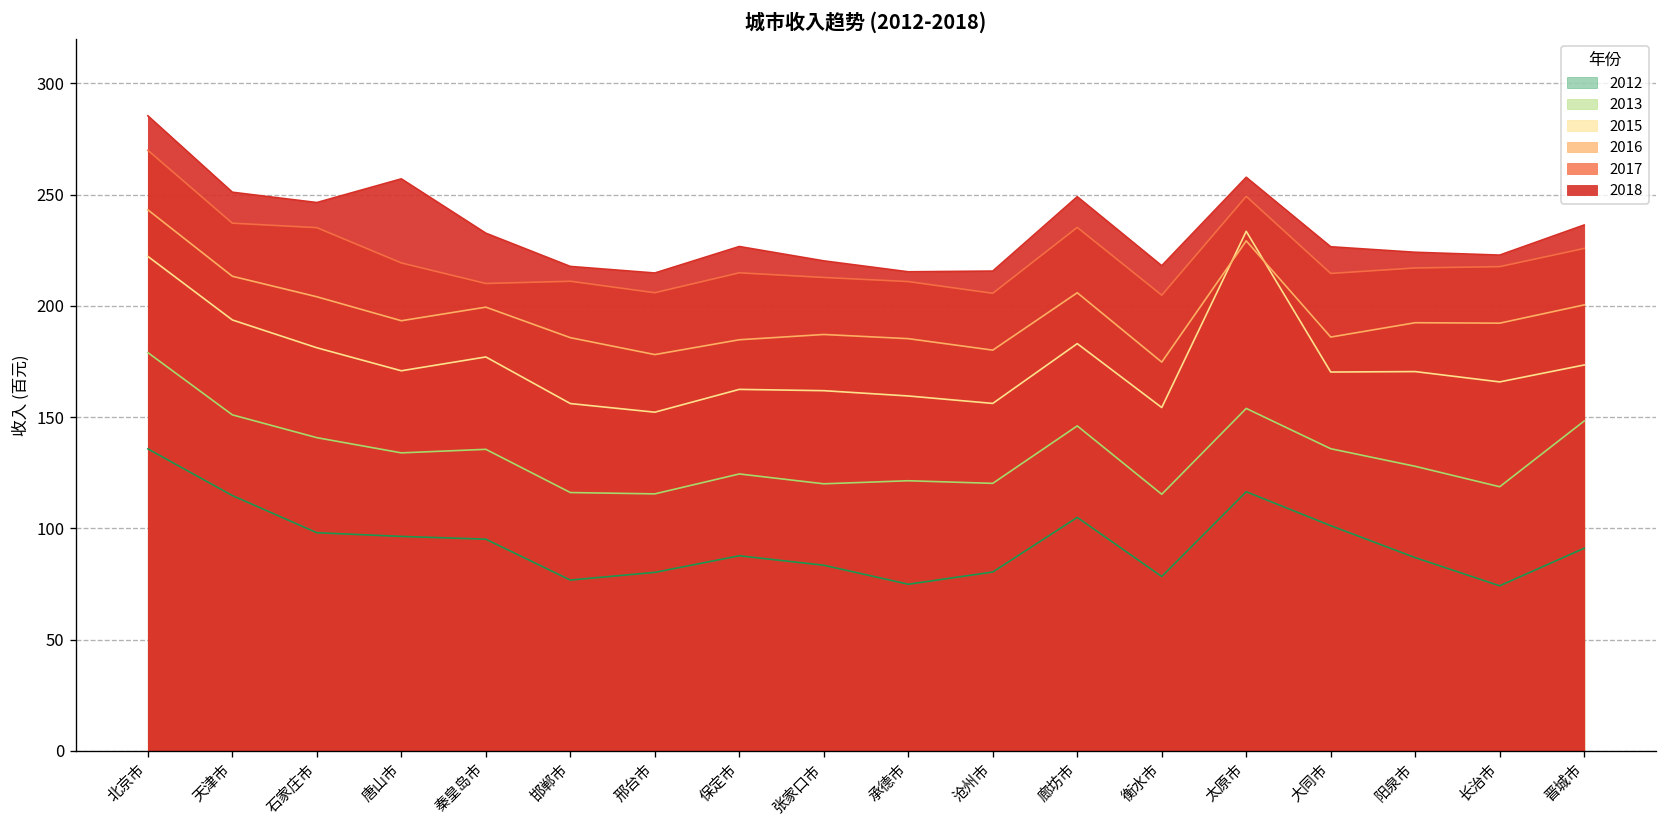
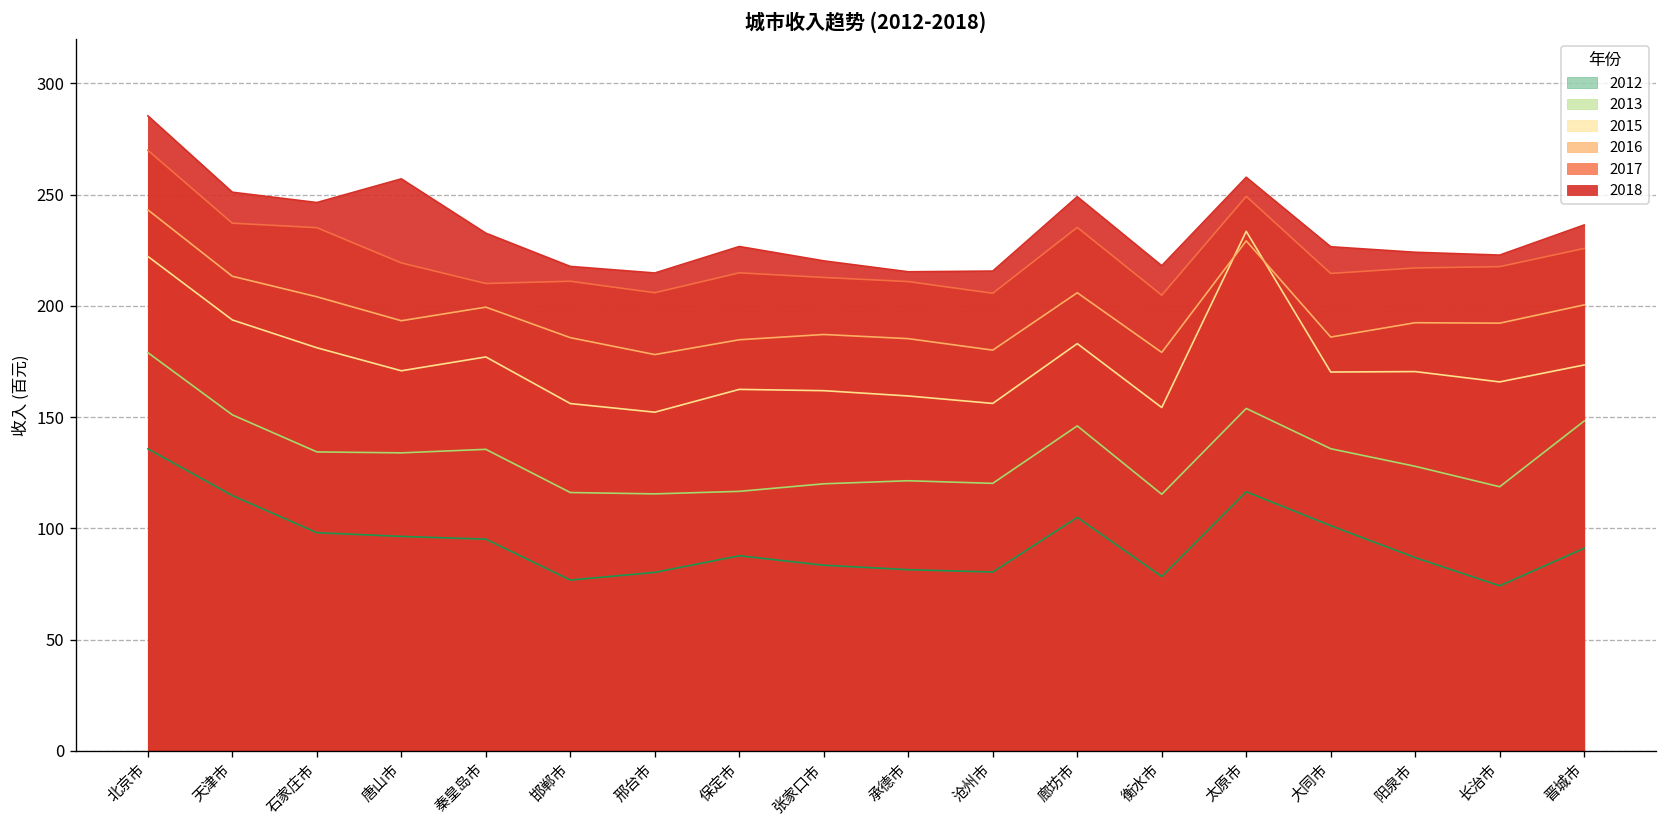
  {
    "2012": {
      "北京市": 136,
      "天津市": 115,
      "石家庄市": 98,
      "唐山市": 96,
      "秦皇岛市": 95,
      "邯郸市": 77,
      "邢台市": 80,
      "保定市": 88,
      "张家口市": 83,
-     "承德市": 75,
+     "承德市": 81,
      "沧州市": 80,
      "廊坊市": 105,
      "衡水市": 78,
      "太原市": 116,
      "大同市": 101,
      "阳泉市": 87,
      "长治市": 74,
      "晋城市": 91
    },
    "2013": {
      "北京市": 179,
      "天津市": 151,
-     "石家庄市": 141,
+     "石家庄市": 134,
      "唐山市": 134,
      "秦皇岛市": 136,
      "邯郸市": 116,
      "邢台市": 116,
-     "保定市": 124,
+     "保定市": 117,
      "张家口市": 120,
      "承德市": 121,
      "沧州市": 120,
      "廊坊市": 146,
      "衡水市": 115,
      "太原市": 154,
      "大同市": 136,
      "阳泉市": 128,
      "长治市": 119,
      "晋城市": 148
    },
    "2015": {
      "北京市": 222,
      "天津市": 194,
      "石家庄市": 181,
      "唐山市": 171,
      "秦皇岛市": 177,
      "邯郸市": 156,
      "邢台市": 152,
      "保定市": 162,
      "张家口市": 162,
      "承德市": 160,
      "沧州市": 156,
      "廊坊市": 183,
      "衡水市": 154,
      "太原市": 234,
      "大同市": 170,
      "阳泉市": 170,
      "长治市": 166,
      "晋城市": 173
    },
    "2016": {
      "北京市": 243,
      "天津市": 213,
      "石家庄市": 204,
      "唐山市": 193,
      "秦皇岛市": 199,
      "邯郸市": 186,
      "邢台市": 178,
      "保定市": 185,
      "张家口市": 187,
      "承德市": 185,
      "沧州市": 180,
      "廊坊市": 206,
-     "衡水市": 175,
+     "衡水市": 179,
      "太原市": 229,
      "大同市": 186,
      "阳泉市": 192,
      "长治市": 192,
      "晋城市": 200
    },
    "2017": {
      "北京市": 270,
      "天津市": 237,
      "石家庄市": 235,
      "唐山市": 219,
      "秦皇岛市": 210,
      "邯郸市": 211,
      "邢台市": 206,
      "保定市": 215,
      "张家口市": 213,
      "承德市": 211,
      "沧州市": 206,
      "廊坊市": 235,
      "衡水市": 205,
      "太原市": 249,
      "大同市": 215,
      "阳泉市": 217,
      "长治市": 218,
      "晋城市": 226
    },
    "2018": {
      "北京市": 285,
      "天津市": 251,
      "石家庄市": 246,
      "唐山市": 257,
      "秦皇岛市": 233,
      "邯郸市": 218,
      "邢台市": 215,
      "保定市": 227,
      "张家口市": 220,
      "承德市": 215,
      "沧州市": 216,
      "廊坊市": 249,
      "衡水市": 218,
      "太原市": 258,
      "大同市": 227,
      "阳泉市": 224,
      "长治市": 223,
      "晋城市": 236
    }
  }
